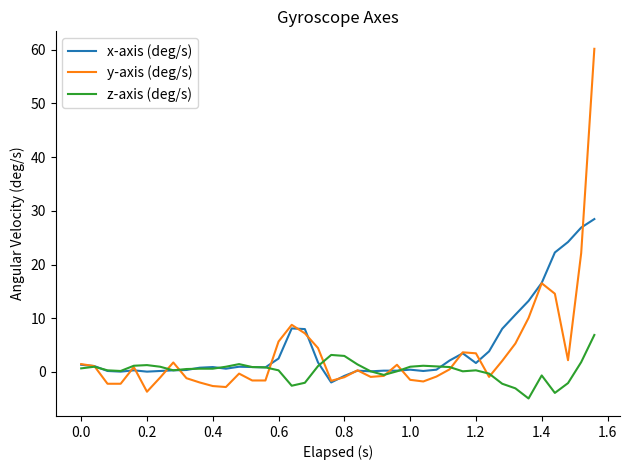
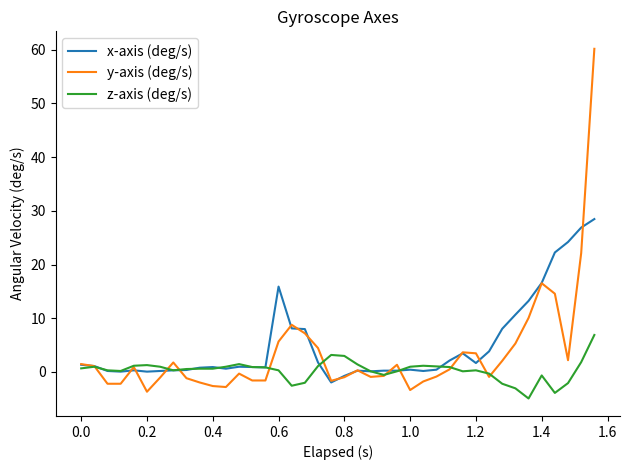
  {
    "x-axis (deg/s)": {
      "0.2": 0,
-     "0.6": 3,
+     "0.6": 16,
      "1.0": 0,
      "1.2": 2
    },
    "y-axis (deg/s)": {
      "0.2": -4,
      "0.4": -3,
      "0.6": 6,
-     "1.0": -1,
+     "1.0": -3,
      "1.2": 3
    },
    "z-axis (deg/s)": {
      "0.0": 1,
      "0.2": 1,
      "0.6": 0,
      "0.8": 3,
      "1.0": 1,
      "1.2": 0,
      "1.4": -1
    }
  }
